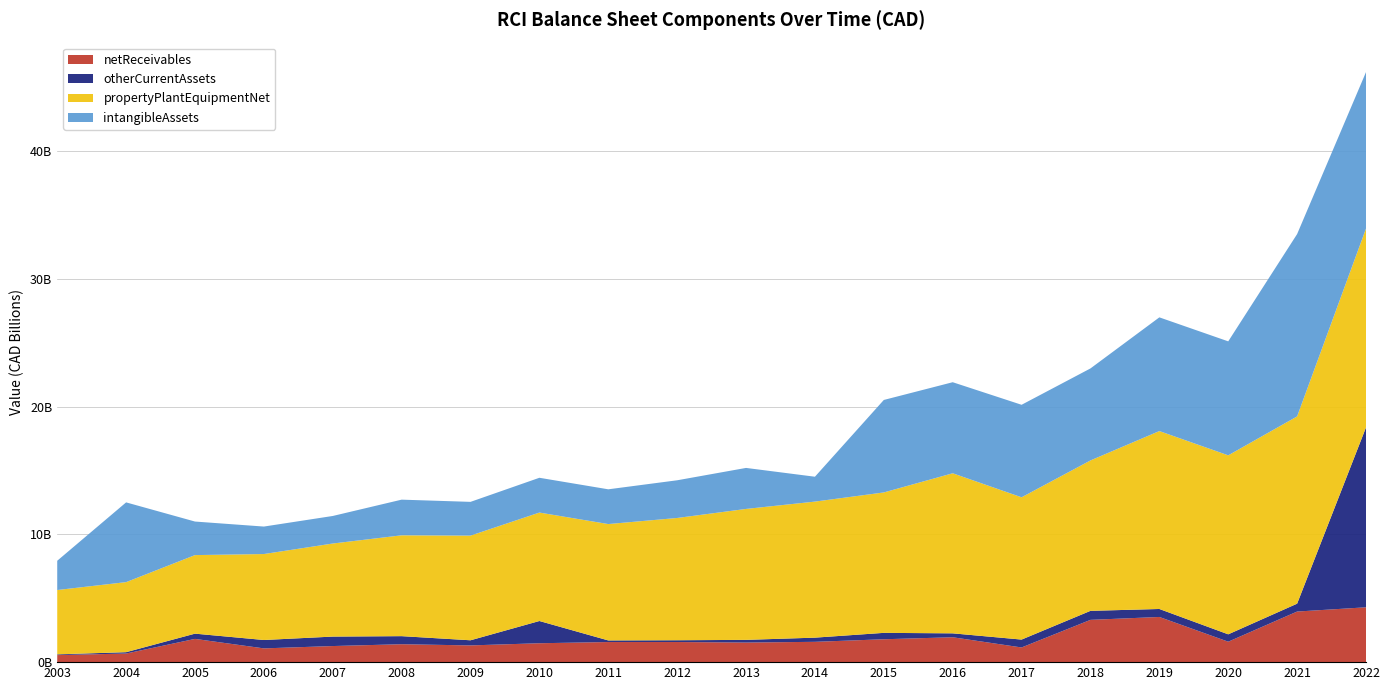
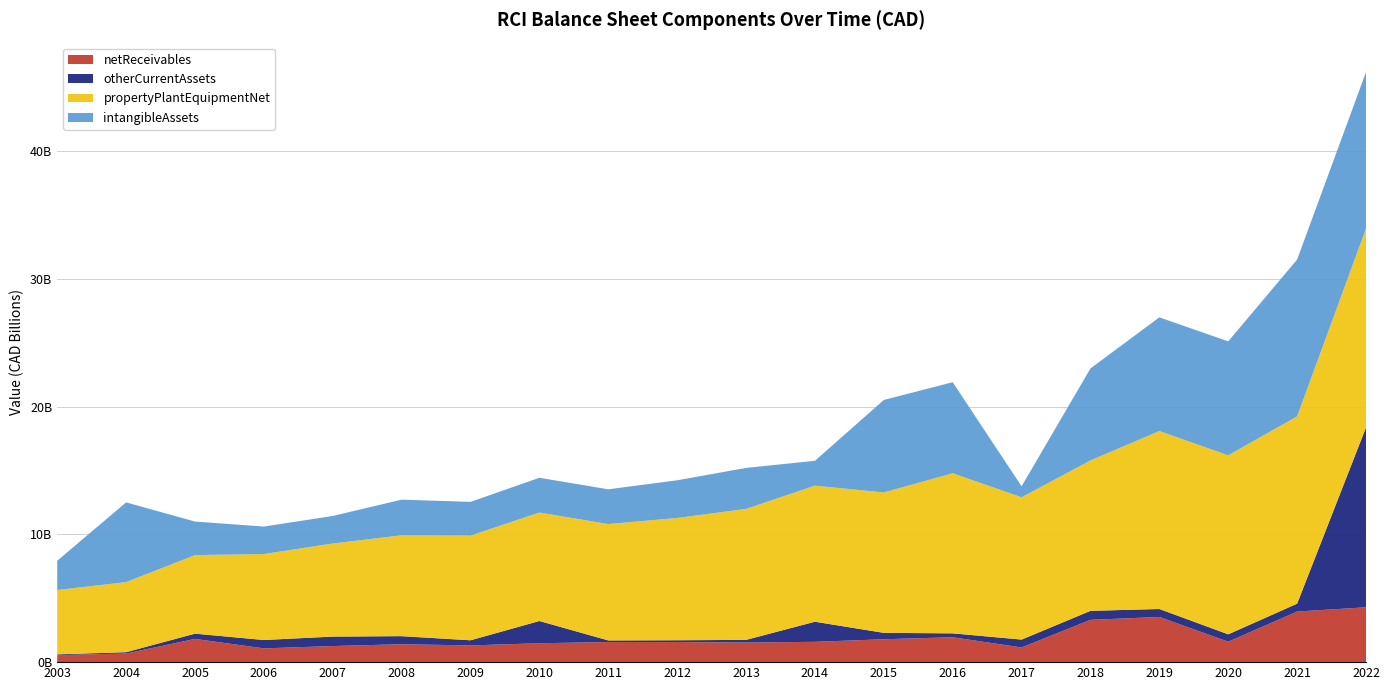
  {
    "netReceivables": {
      "2005": 1800000000,
      "2006": 1100000000,
      "2007": 1300000000,
      "2008": 1400000000,
      "2009": 1300000000,
      "2010": 1500000000,
      "2013": 1500000000,
      "2014": 1600000000,
      "2015": 1800000000,
      "2016": 1900000000,
      "2017": 1100000000,
      "2018": 3300000000,
      "2019": 3500000000,
      "2020": 1600000000,
      "2021": 4000000000,
      "2022": 4300000000
    },
    "otherCurrentAssets": {
      "2005": 400000000,
      "2006": 700000000,
      "2007": 700000000,
      "2008": 600000000,
      "2009": 400000000,
      "2010": 1700000000,
      "2013": 200000000,
-     "2014": 300000000,
+     "2014": 1600000000,
      "2015": 500000000,
      "2016": 300000000,
      "2017": 600000000,
      "2018": 700000000,
      "2019": 600000000,
      "2020": 600000000,
      "2021": 600000000,
      "2022": 14100000000
    },
    "propertyPlantEquipmentNet": {
      "2003": 5000000000,
      "2004": 5500000000,
      "2005": 6200000000,
      "2006": 6700000000,
      "2007": 7300000000,
      "2008": 7900000000,
      "2009": 8200000000,
      "2010": 8500000000,
      "2011": 9100000000,
      "2012": 9600000000,
      "2013": 10300000000,
      "2014": 10700000000,
      "2015": 11000000000,
      "2016": 12500000000,
      "2017": 11100000000,
      "2018": 11800000000,
      "2019": 13900000000,
      "2020": 14000000000,
      "2021": 14700000000,
      "2022": 15600000000
    },
    "intangibleAssets": {
      "2003": 2300000000,
      "2004": 6200000000,
      "2005": 2600000000,
      "2006": 2200000000,
      "2007": 2200000000,
      "2008": 2800000000,
      "2009": 2600000000,
      "2010": 2700000000,
      "2011": 2700000000,
      "2012": 3000000000,
      "2013": 3200000000,
      "2014": 1900000000,
      "2015": 7200000000,
      "2016": 7100000000,
-     "2017": 7200000000,
+     "2017": 900000000,
      "2018": 7200000000,
      "2019": 8900000000,
      "2020": 8900000000,
-     "2021": 14300000000,
+     "2021": 12300000000,
      "2022": 12300000000
    }
  }
